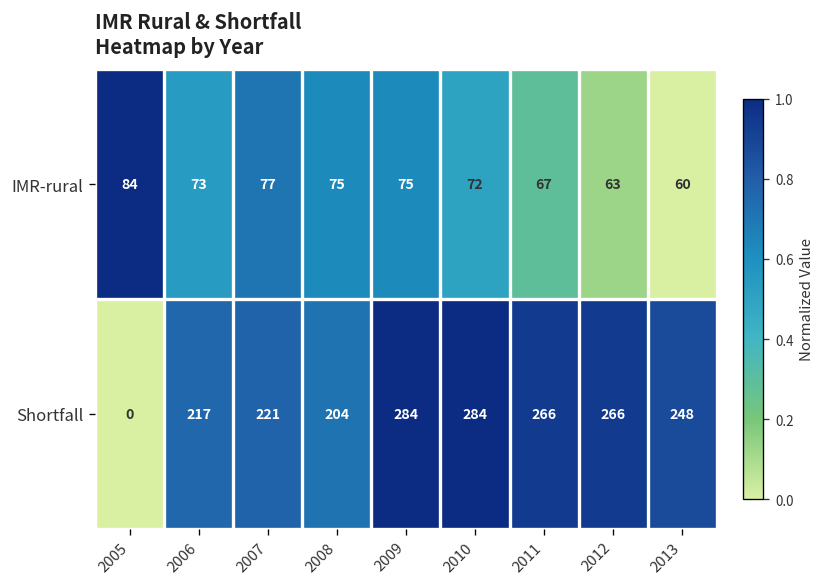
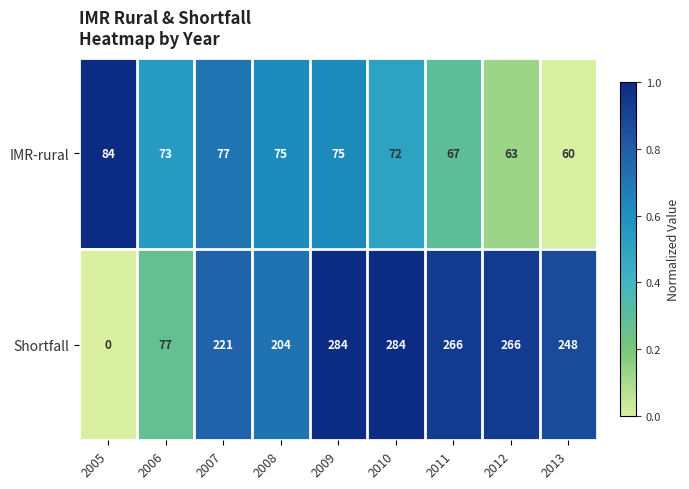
  {
    "IMR-rural": {
      "2005": 84,
      "2006": 73,
      "2007": 77,
      "2008": 75,
      "2009": 75,
      "2010": 72,
      "2011": 67,
      "2012": 63,
      "2013": 60
    },
    "Shortfall": {
      "2005": 0,
-     "2006": 217,
+     "2006": 77,
      "2007": 221,
      "2008": 204,
      "2009": 284,
      "2010": 284,
      "2011": 266,
      "2012": 266,
      "2013": 248
    }
  }
